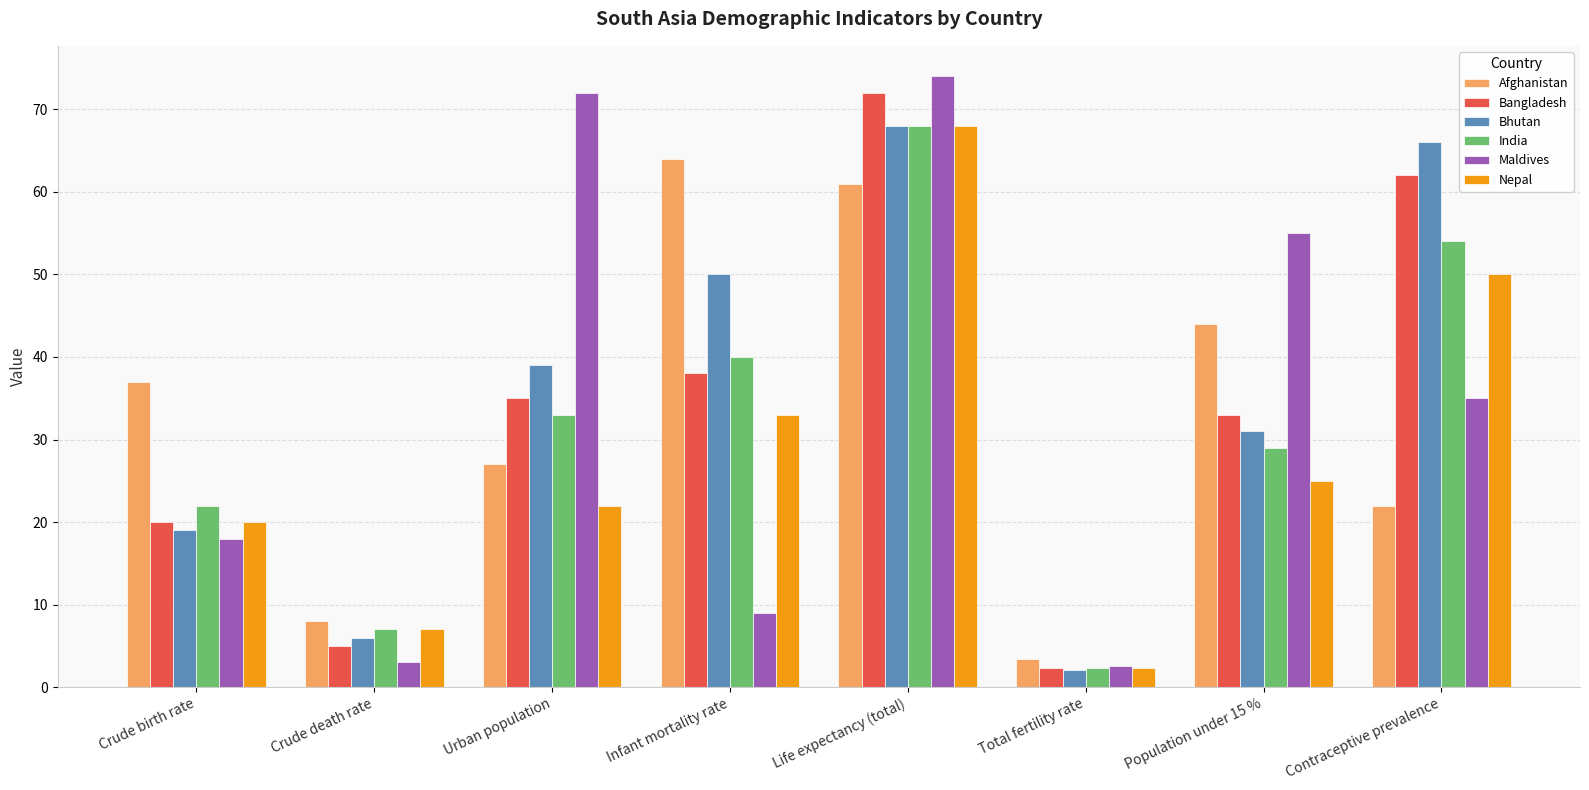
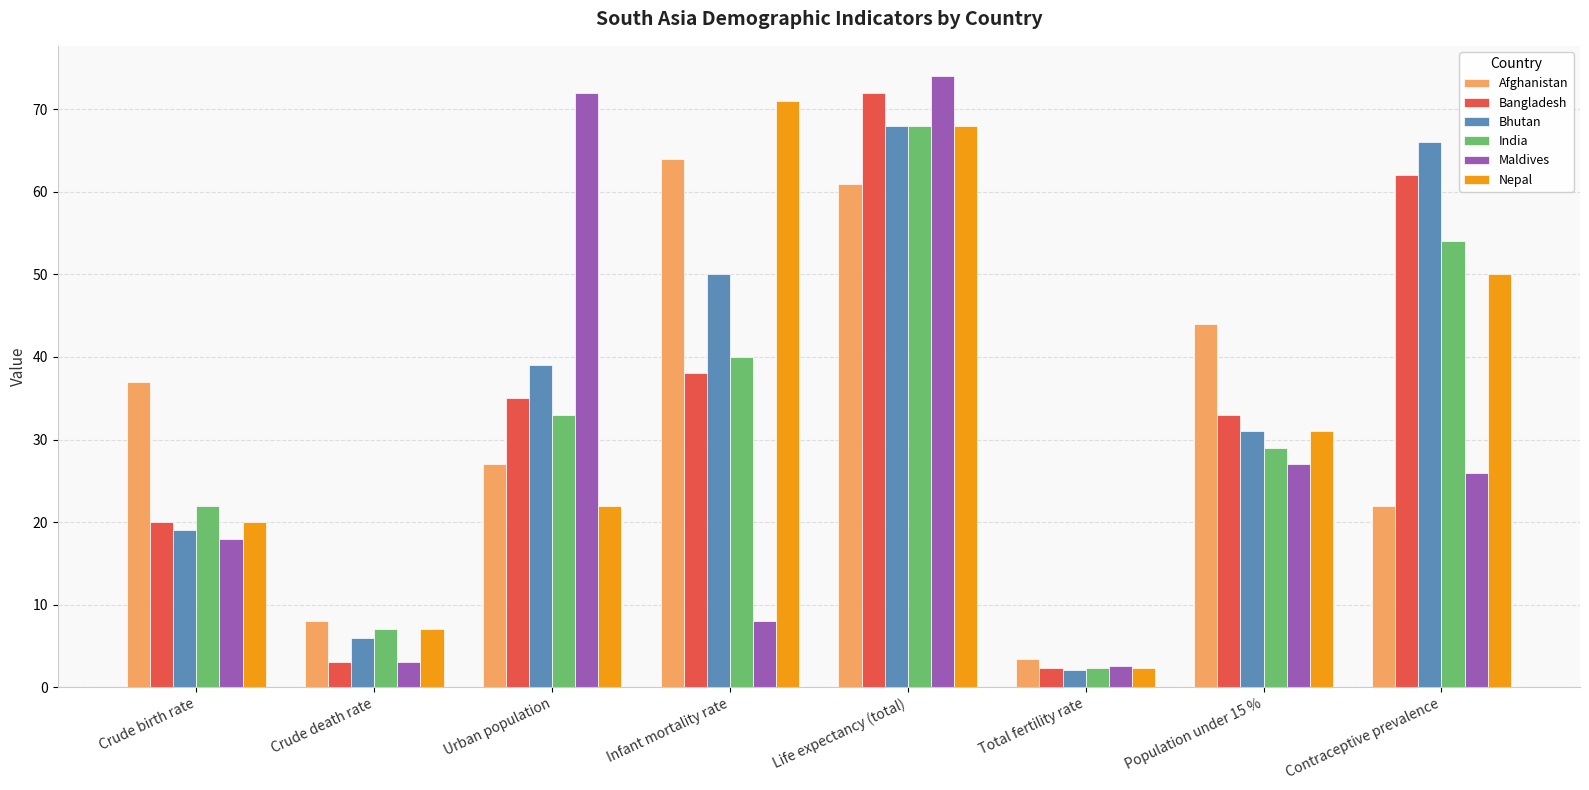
  {
    "Afghanistan": {
      "Crude birth rate": 37,
      "Crude death rate": 8,
      "Urban population": 27,
      "Infant mortality rate": 64,
      "Life expectancy (total)": 61,
      "Total fertility rate": 3,
      "Population under 15 %": 44,
      "Contraceptive prevalence": 22
    },
    "Bangladesh": {
      "Crude birth rate": 20,
-     "Crude death rate": 5,
+     "Crude death rate": 3,
      "Urban population": 35,
      "Infant mortality rate": 38,
      "Life expectancy (total)": 72,
      "Total fertility rate": 2,
      "Population under 15 %": 33,
      "Contraceptive prevalence": 62
    },
    "Bhutan": {
      "Crude birth rate": 19,
      "Crude death rate": 6,
      "Urban population": 39,
      "Infant mortality rate": 50,
      "Life expectancy (total)": 68,
      "Total fertility rate": 2,
      "Population under 15 %": 31,
      "Contraceptive prevalence": 66
    },
    "India": {
      "Crude birth rate": 22,
      "Crude death rate": 7,
      "Urban population": 33,
      "Infant mortality rate": 40,
      "Life expectancy (total)": 68,
      "Total fertility rate": 2,
      "Population under 15 %": 29,
      "Contraceptive prevalence": 54
    },
    "Maldives": {
      "Crude birth rate": 18,
      "Crude death rate": 3,
      "Urban population": 72,
-     "Infant mortality rate": 9,
+     "Infant mortality rate": 8,
      "Life expectancy (total)": 74,
      "Total fertility rate": 3,
-     "Population under 15 %": 55,
-     "Contraceptive prevalence": 35
+     "Population under 15 %": 27,
+     "Contraceptive prevalence": 26
    },
    "Nepal": {
      "Crude birth rate": 20,
      "Crude death rate": 7,
      "Urban population": 22,
-     "Infant mortality rate": 33,
+     "Infant mortality rate": 71,
      "Life expectancy (total)": 68,
      "Total fertility rate": 2,
-     "Population under 15 %": 25,
+     "Population under 15 %": 31,
      "Contraceptive prevalence": 50
    }
  }
